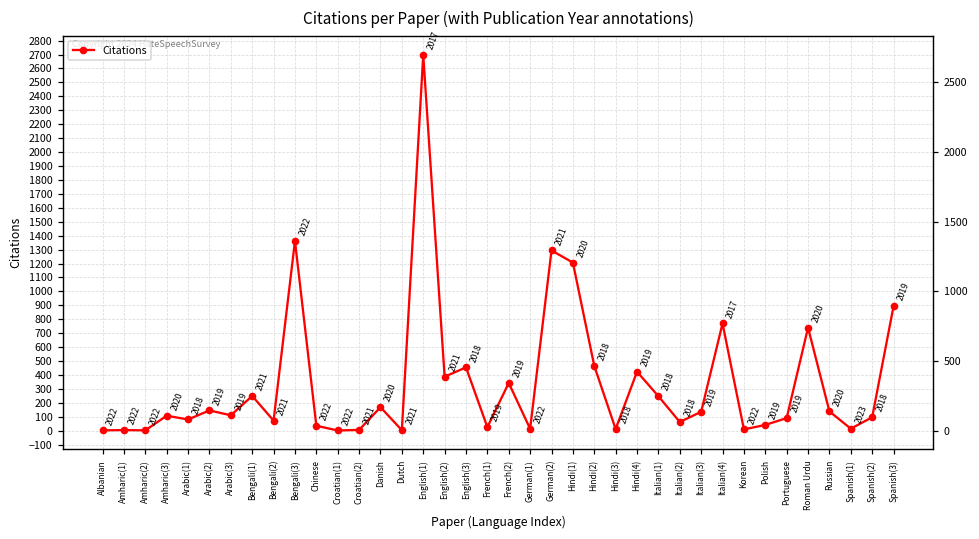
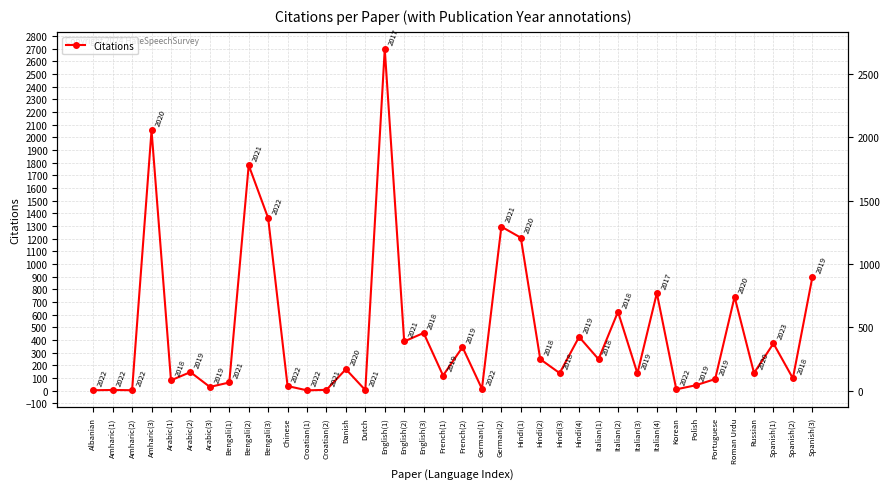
  {
-   "Amharic(3)": 110,
+   "Amharic(3)": 2050,
    "Arabic(1)": 80,
-   "Arabic(3)": 110,
-   "Bengali(1)": 250,
-   "Bengali(2)": 70,
+   "Arabic(3)": 30,
+   "Bengali(1)": 60,
+   "Bengali(2)": 1780,
    "English(2)": 390,
-   "French(1)": 30,
-   "Hindi(2)": 470,
-   "Hindi(3)": 10,
-   "Italian(2)": 60,
+   "French(1)": 120,
+   "Hindi(2)": 250,
+   "Hindi(3)": 140,
+   "Italian(2)": 620,
    "Korean": 10,
-   "Spanish(1)": 20
+   "Spanish(1)": 370
  }
